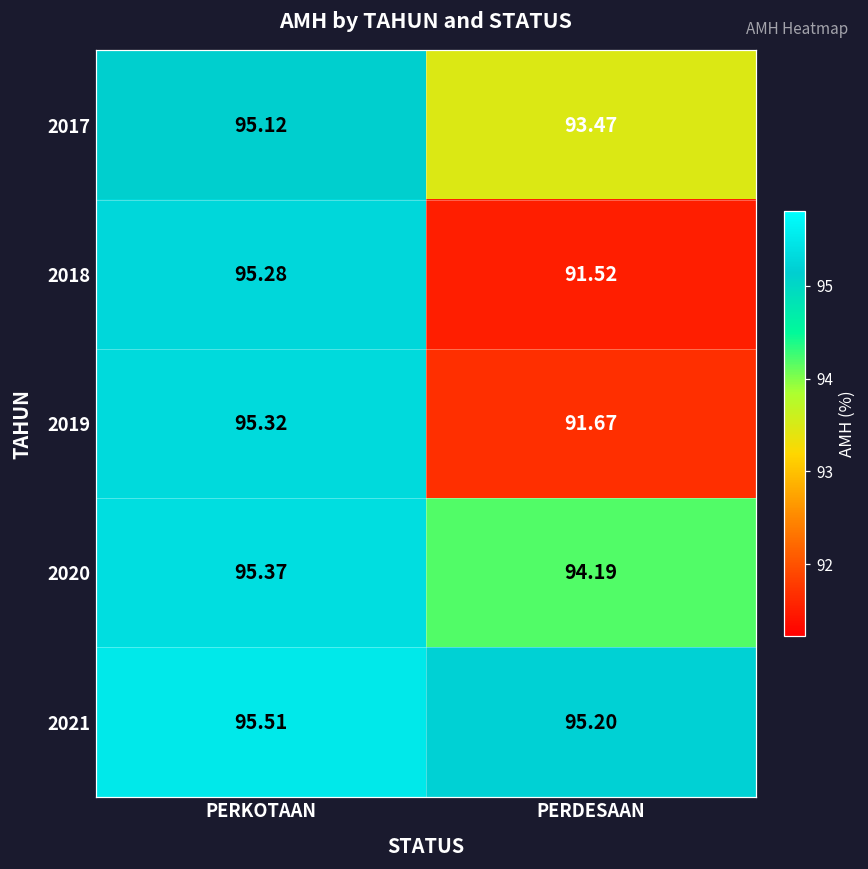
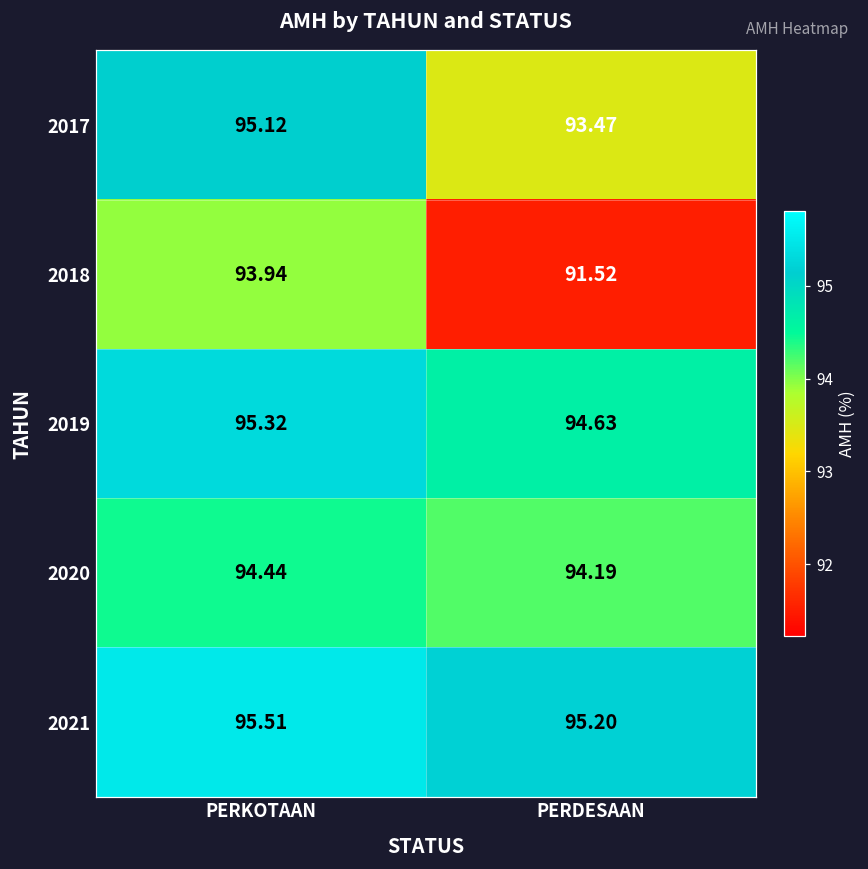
  {
    "2017": {
      "PERKOTAAN": 95.12,
      "PERDESAAN": 93.47
    },
    "2018": {
-     "PERKOTAAN": 95.28,
+     "PERKOTAAN": 93.94,
      "PERDESAAN": 91.52
    },
    "2019": {
      "PERKOTAAN": 95.32,
-     "PERDESAAN": 91.67
+     "PERDESAAN": 94.63
    },
    "2020": {
-     "PERKOTAAN": 95.37,
+     "PERKOTAAN": 94.44,
      "PERDESAAN": 94.19
    },
    "2021": {
      "PERKOTAAN": 95.51,
      "PERDESAAN": 95.20
    }
  }
